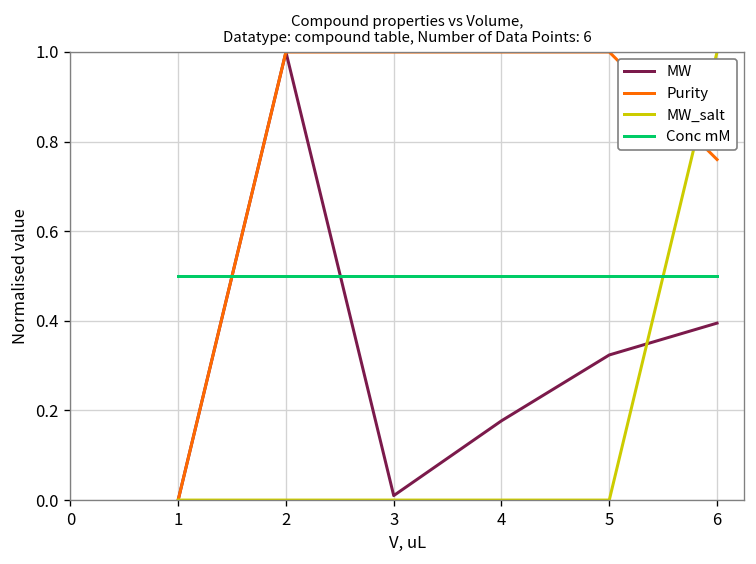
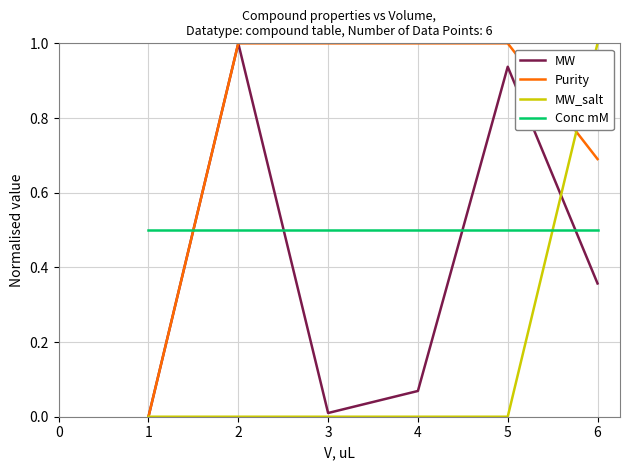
  {
    "MW": {
      "3": 0.01,
-     "4": 0.18,
-     "5": 0.32,
-     "6": 0.39
+     "4": 0.07,
+     "5": 0.94,
+     "6": 0.36
    },
    "Purity": {
      "3": 1.00,
      "4": 1.00,
      "5": 1.00,
-     "6": 0.76
+     "6": 0.69
    },
    "MW_salt": {
      "2": 0.00,
      "3": 0.00,
      "4": 0.00,
      "5": 0.00,
      "6": 1.00
    },
    "Conc mM": {
      "1": 0.50,
      "2": 0.50,
      "3": 0.50,
      "4": 0.50,
      "5": 0.50,
      "6": 0.50
    }
  }
